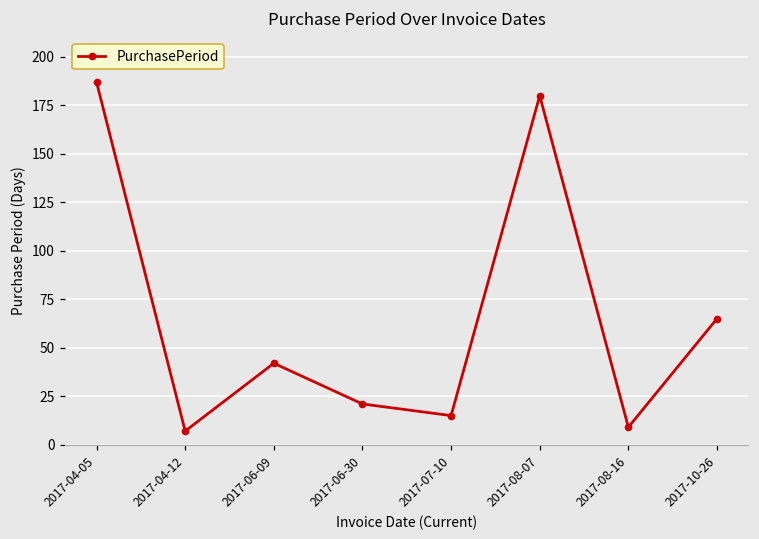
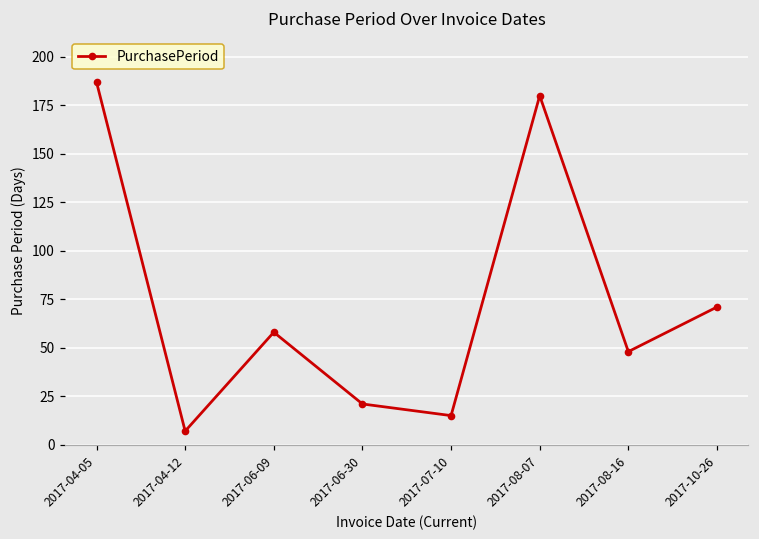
  {
    "2017-04-05": 187,
    "2017-04-12": 7,
-   "2017-06-09": 42,
+   "2017-06-09": 58,
    "2017-06-30": 21,
    "2017-07-10": 15,
    "2017-08-07": 180,
-   "2017-08-16": 9,
-   "2017-10-26": 65
+   "2017-08-16": 48,
+   "2017-10-26": 71
  }
